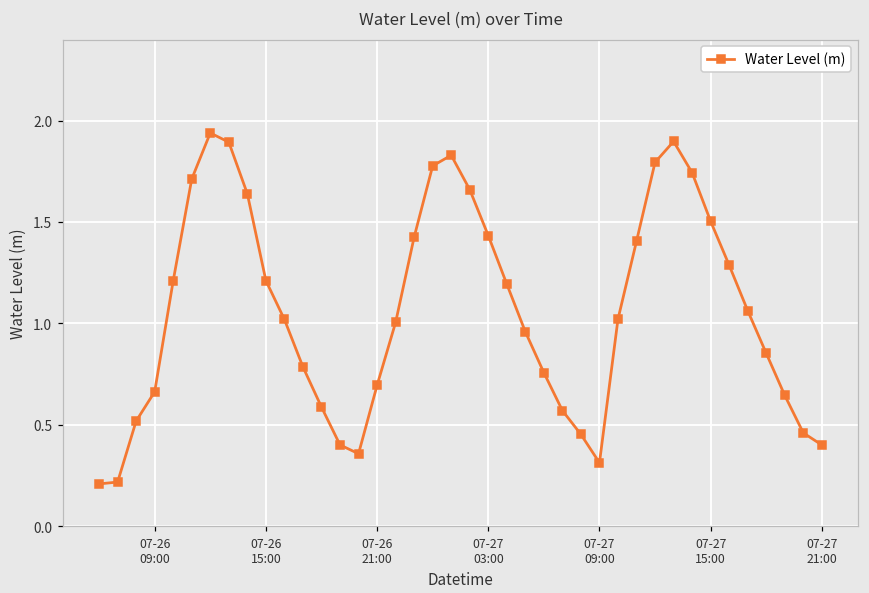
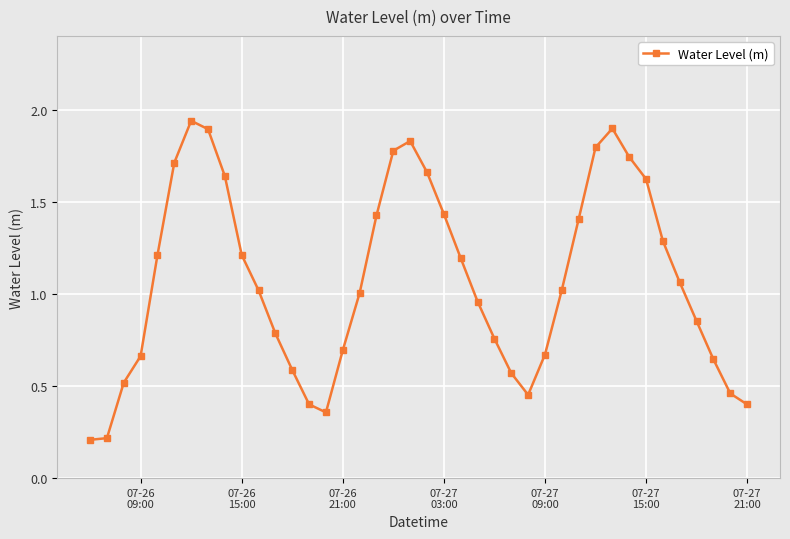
  {
    "07-26 09:00": 0.66,
    "07-26 15:00": 1.21,
    "07-26 21:00": 0.69,
    "07-27 03:00": 1.43,
-   "07-27 09:00": 0.31,
-   "07-27 15:00": 1.50,
+   "07-27 09:00": 0.67,
+   "07-27 15:00": 1.62,
    "07-27 21:00": 0.40
  }
